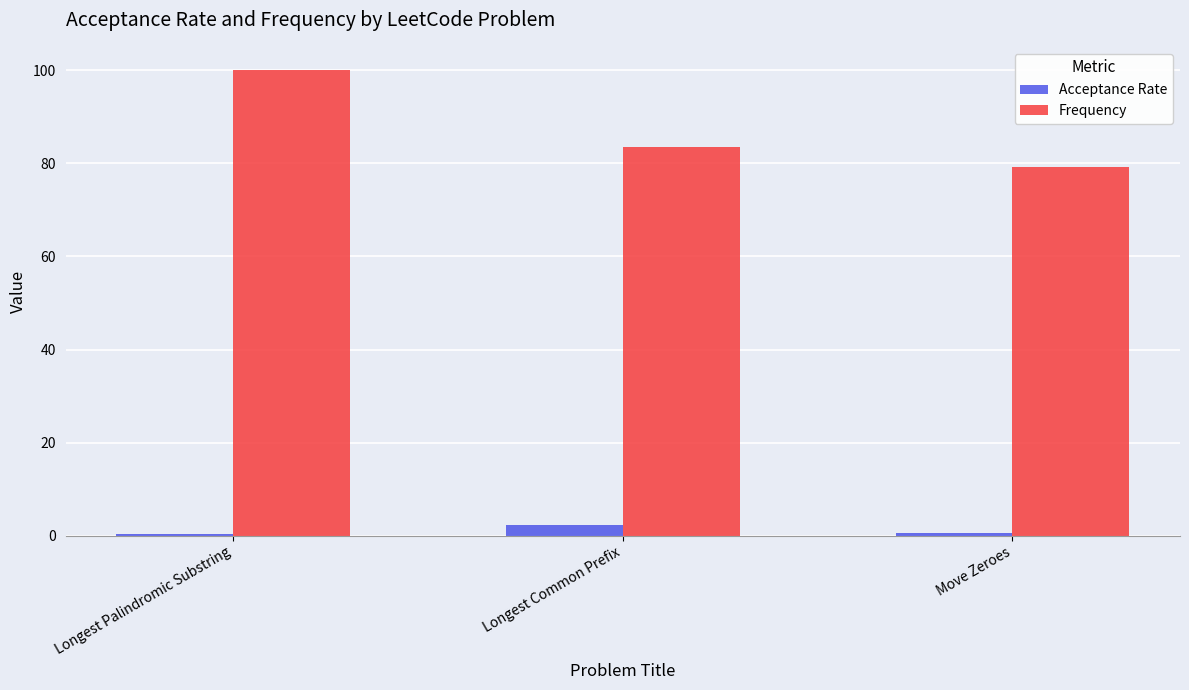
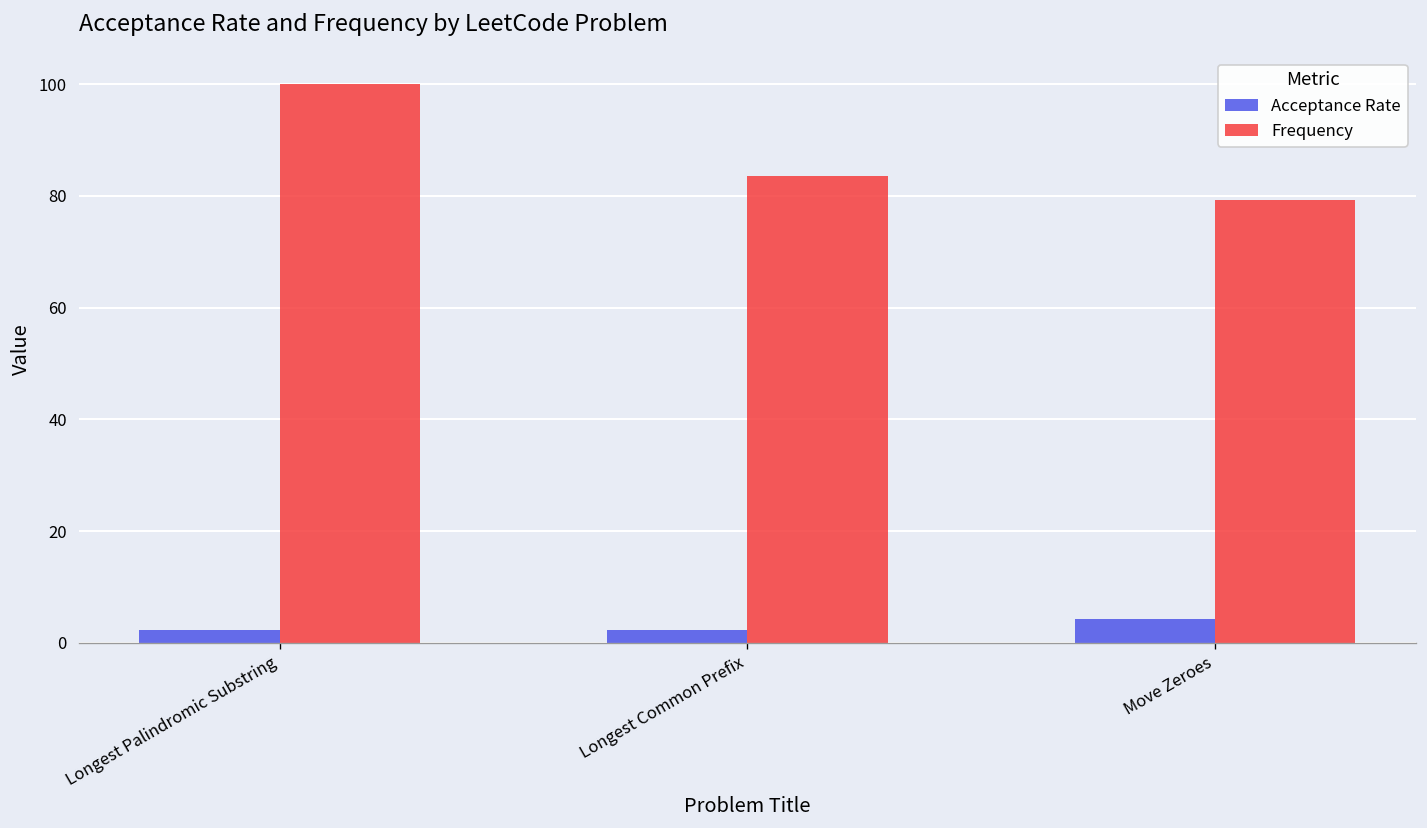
  {
    "Acceptance Rate": {
-     "Longest Palindromic Substring": 0,
+     "Longest Palindromic Substring": 2,
      "Longest Common Prefix": 2,
-     "Move Zeroes": 1
+     "Move Zeroes": 4
    },
    "Frequency": {
      "Longest Palindromic Substring": 100,
      "Longest Common Prefix": 84,
      "Move Zeroes": 79
    }
  }
